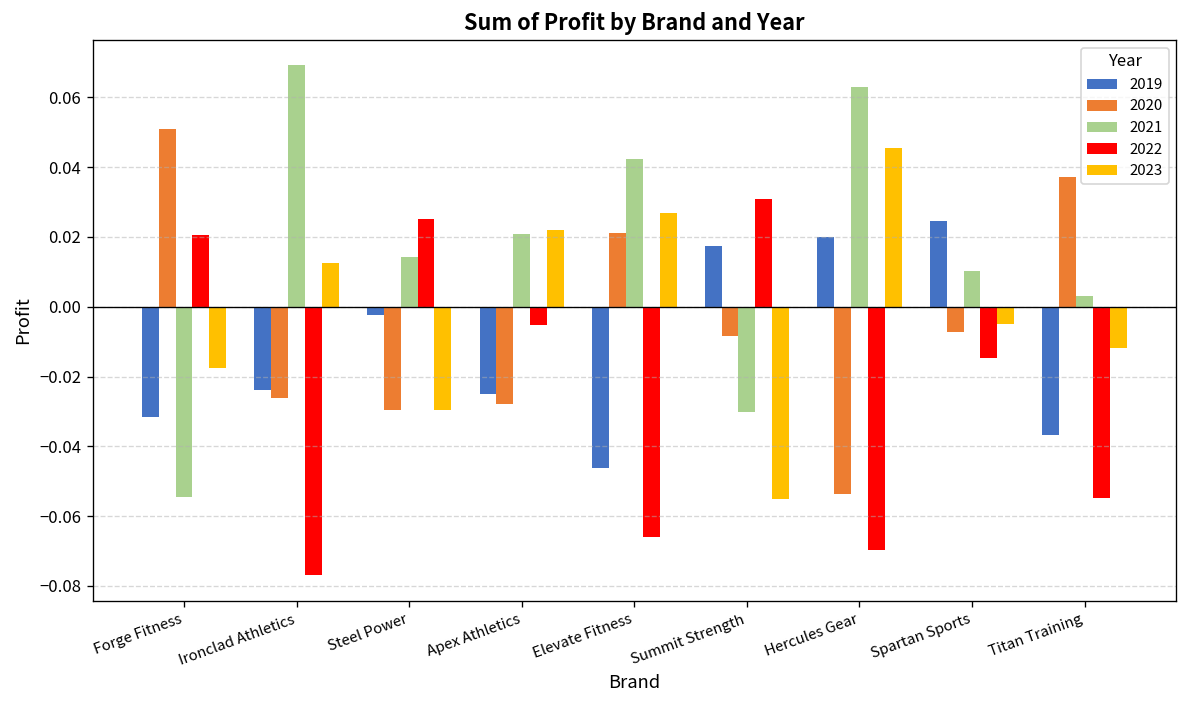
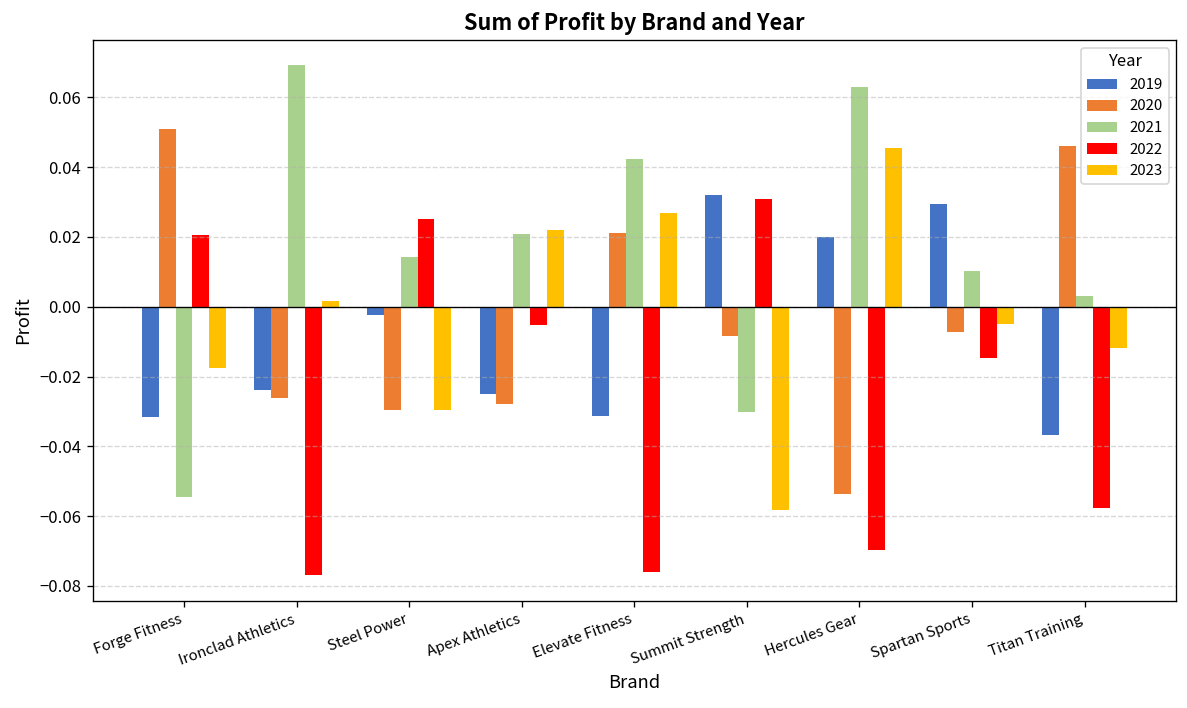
  {
    "2019": {
      "Forge Fitness": -0.032,
      "Ironclad Athletics": -0.024,
      "Steel Power": -0.002,
      "Apex Athletics": -0.025,
-     "Elevate Fitness": -0.046,
-     "Summit Strength": 0.017,
+     "Elevate Fitness": -0.031,
+     "Summit Strength": 0.032,
      "Hercules Gear": 0.020,
-     "Spartan Sports": 0.025,
+     "Spartan Sports": 0.029,
      "Titan Training": -0.037
    },
    "2020": {
      "Forge Fitness": 0.051,
      "Ironclad Athletics": -0.026,
      "Steel Power": -0.030,
      "Apex Athletics": -0.028,
      "Elevate Fitness": 0.021,
      "Summit Strength": -0.008,
      "Hercules Gear": -0.054,
      "Spartan Sports": -0.007,
-     "Titan Training": 0.037
+     "Titan Training": 0.046
    },
    "2021": {
      "Forge Fitness": -0.055,
      "Ironclad Athletics": 0.069,
      "Steel Power": 0.014,
      "Apex Athletics": 0.021,
      "Elevate Fitness": 0.042,
      "Summit Strength": -0.030,
      "Hercules Gear": 0.063,
      "Spartan Sports": 0.010,
      "Titan Training": 0.003
    },
    "2022": {
      "Forge Fitness": 0.021,
      "Ironclad Athletics": -0.077,
      "Steel Power": 0.025,
      "Apex Athletics": -0.005,
-     "Elevate Fitness": -0.066,
+     "Elevate Fitness": -0.076,
      "Summit Strength": 0.031,
      "Hercules Gear": -0.070,
      "Spartan Sports": -0.015,
-     "Titan Training": -0.055
+     "Titan Training": -0.058
    },
    "2023": {
      "Forge Fitness": -0.017,
-     "Ironclad Athletics": 0.012,
+     "Ironclad Athletics": 0.002,
      "Steel Power": -0.030,
      "Apex Athletics": 0.022,
      "Elevate Fitness": 0.027,
-     "Summit Strength": -0.055,
+     "Summit Strength": -0.058,
      "Hercules Gear": 0.045,
      "Spartan Sports": -0.005,
      "Titan Training": -0.012
    }
  }
